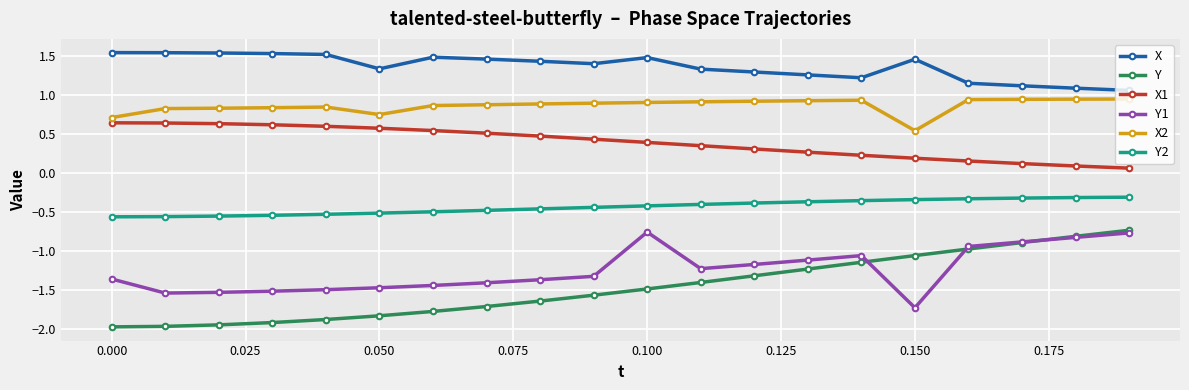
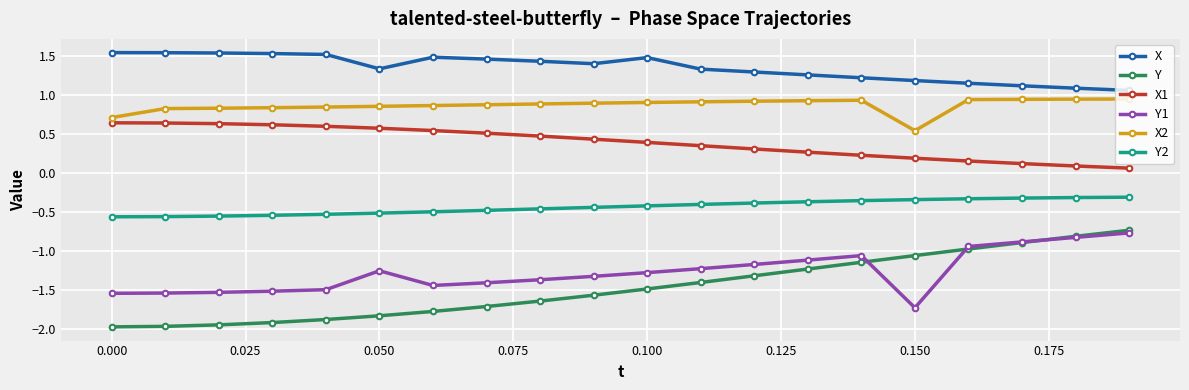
  {
    "X": {
      "0.000": 1.5,
      "0.050": 1.3,
      "0.100": 1.5,
-     "0.150": 1.5
+     "0.150": 1.2
    },
    "X1": {
      "0.000": 0.6,
      "0.050": 0.6,
      "0.100": 0.4,
      "0.150": 0.2
    },
    "Y1": {
-     "0.000": -1.4,
-     "0.050": -1.5,
-     "0.100": -0.8,
+     "0.000": -1.5,
+     "0.050": -1.3,
+     "0.100": -1.3,
      "0.150": -1.7
    },
    "X2": {
      "0.000": 0.7,
-     "0.050": 0.8,
+     "0.050": 0.9,
      "0.100": 0.9,
      "0.150": 0.5
    }
  }
